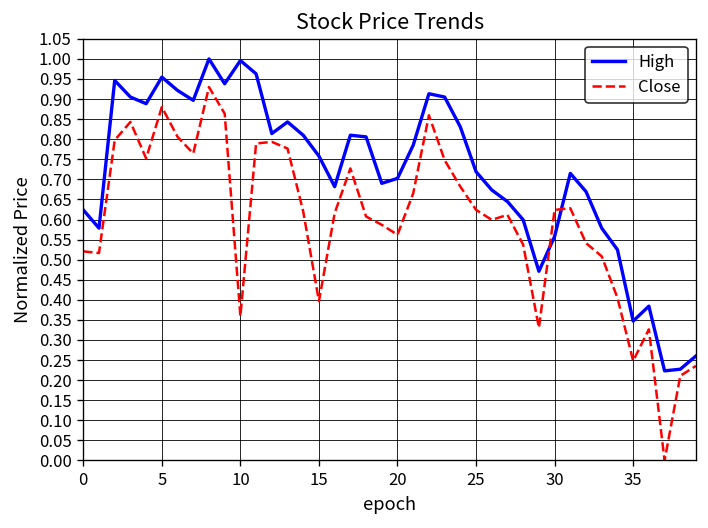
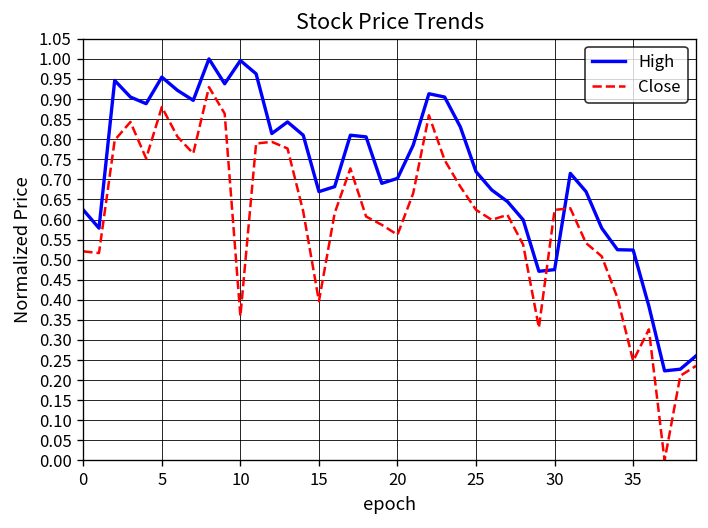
  {
    "High": {
      "0": 0.62,
      "5": 0.95,
      "10": 1.00,
-     "15": 0.76,
+     "15": 0.67,
      "20": 0.70,
      "25": 0.72,
-     "30": 0.56,
-     "35": 0.35
+     "30": 0.48,
+     "35": 0.52
    },
    "Close": {
      "0": 0.52,
      "5": 0.88,
      "10": 0.36,
      "15": 0.40,
      "20": 0.56,
      "25": 0.62,
      "30": 0.62,
      "35": 0.25
    }
  }
